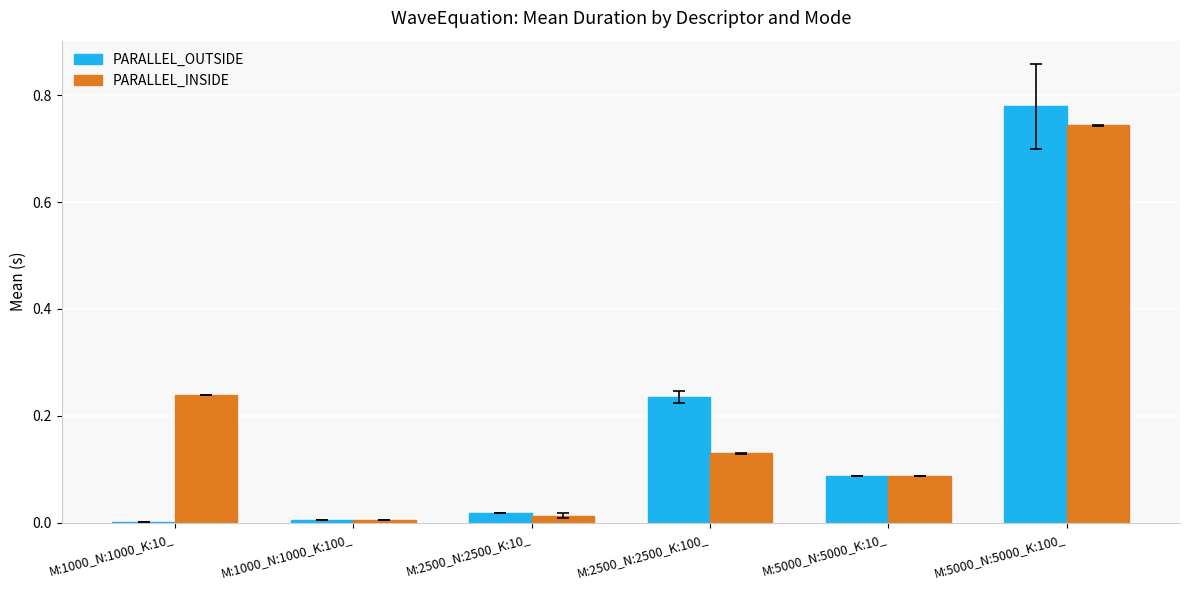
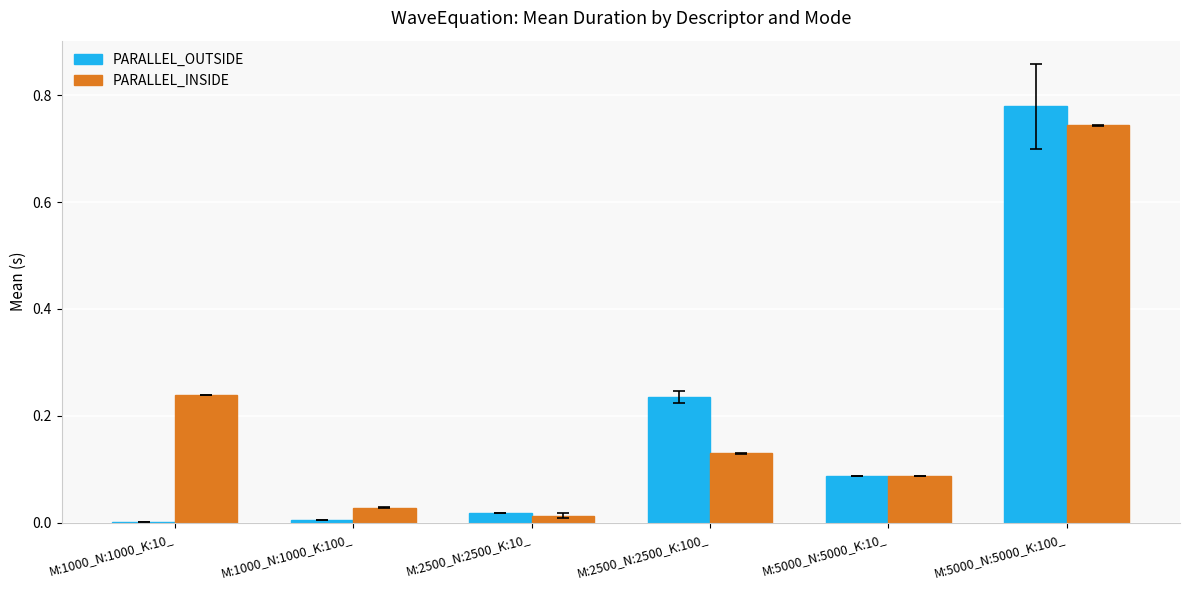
  {
    "PARALLEL_OUTSIDE": {
      "M:1000_N:1000_K:100_": 0.00,
      "M:2500_N:2500_K:10_": 0.02,
      "M:2500_N:2500_K:100_": 0.23,
      "M:5000_N:5000_K:10_": 0.09,
      "M:5000_N:5000_K:100_": 0.78
    },
    "PARALLEL_INSIDE": {
      "M:1000_N:1000_K:10_": 0.24,
-     "M:1000_N:1000_K:100_": 0.00,
+     "M:1000_N:1000_K:100_": 0.03,
      "M:2500_N:2500_K:10_": 0.01,
      "M:2500_N:2500_K:100_": 0.13,
      "M:5000_N:5000_K:10_": 0.09,
      "M:5000_N:5000_K:100_": 0.74
    }
  }
